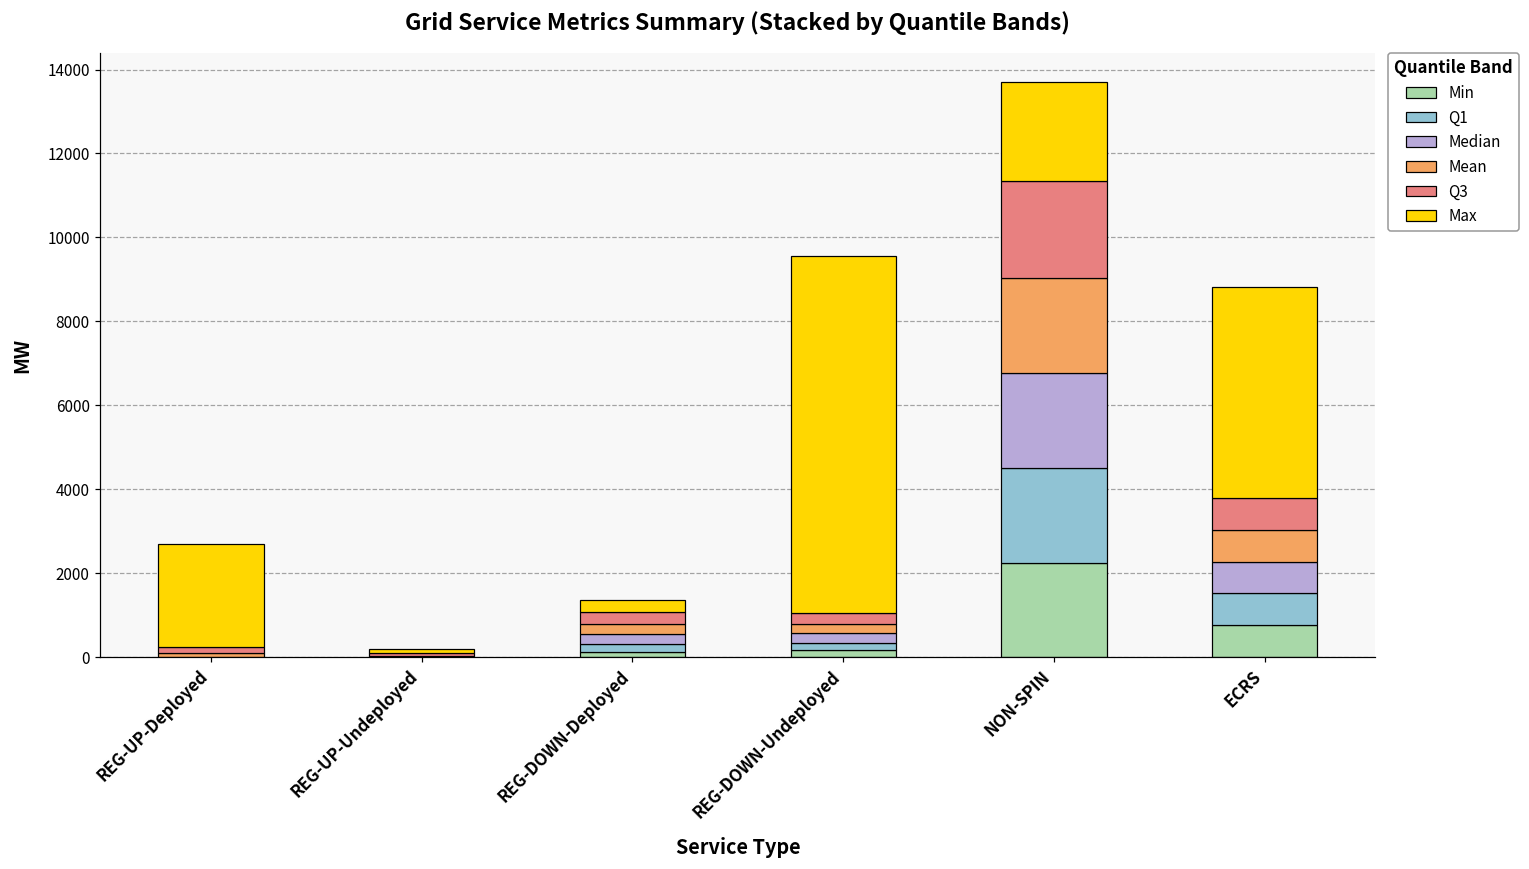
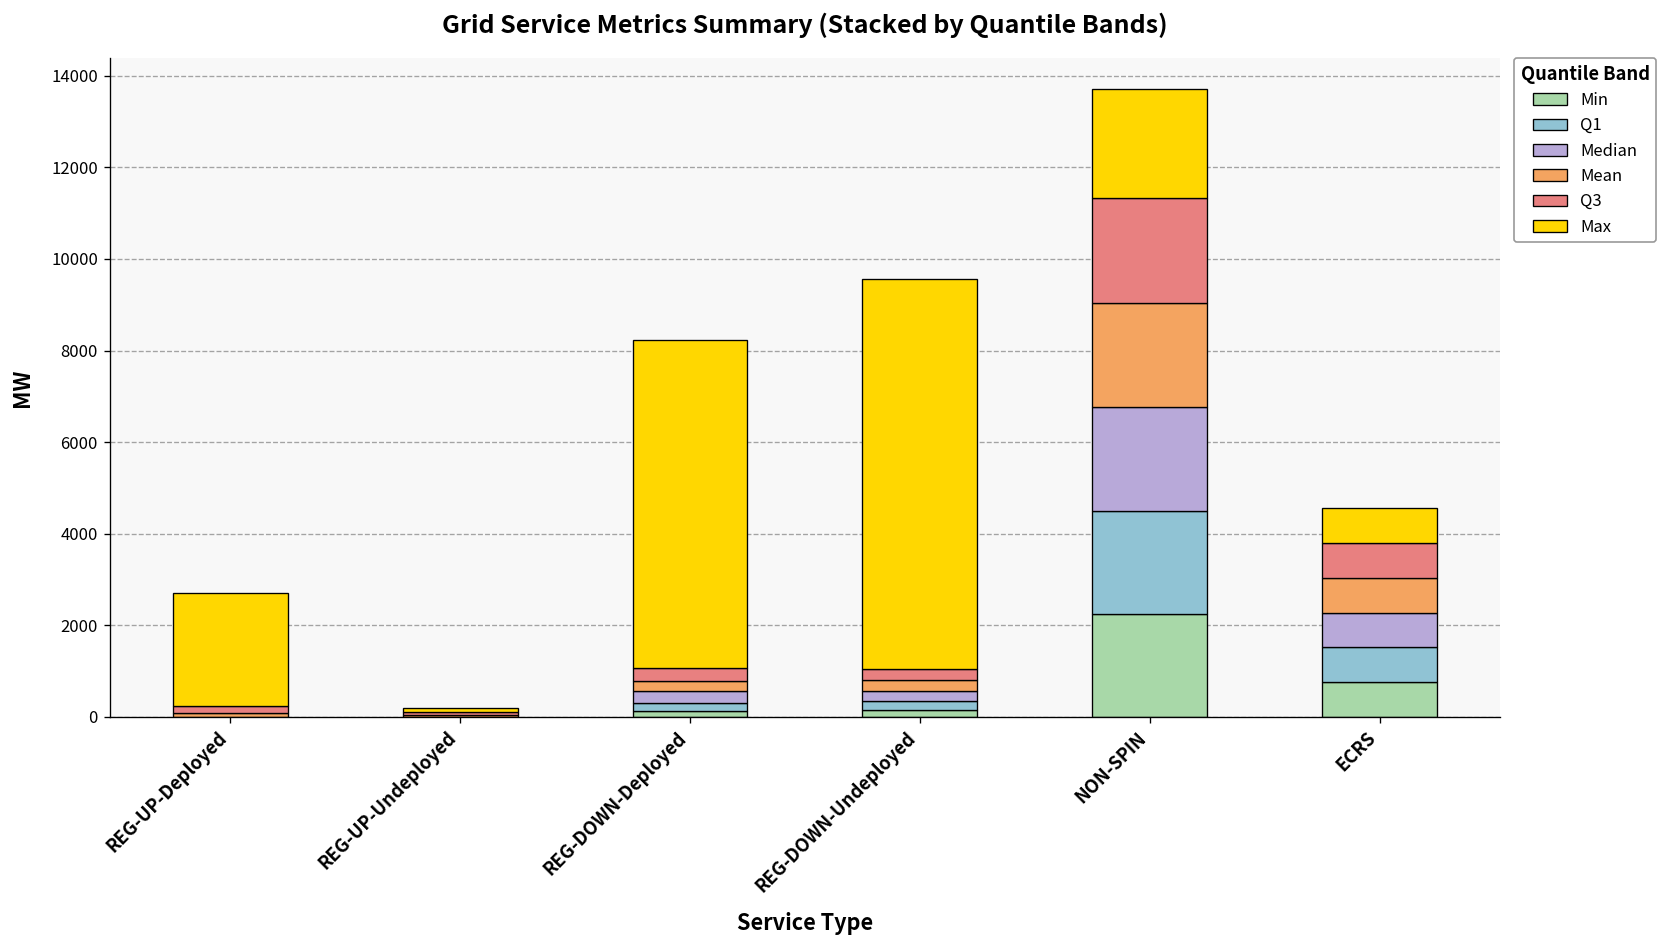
  {
    "Max": {
      "REG-UP-Deployed": 2500,
      "REG-UP-Undeployed": 100,
-     "REG-DOWN-Deployed": 300,
+     "REG-DOWN-Deployed": 7200,
      "REG-DOWN-Undeployed": 8500,
      "NON-SPIN": 2400,
-     "ECRS": 5000
+     "ECRS": 800
    }
  }
